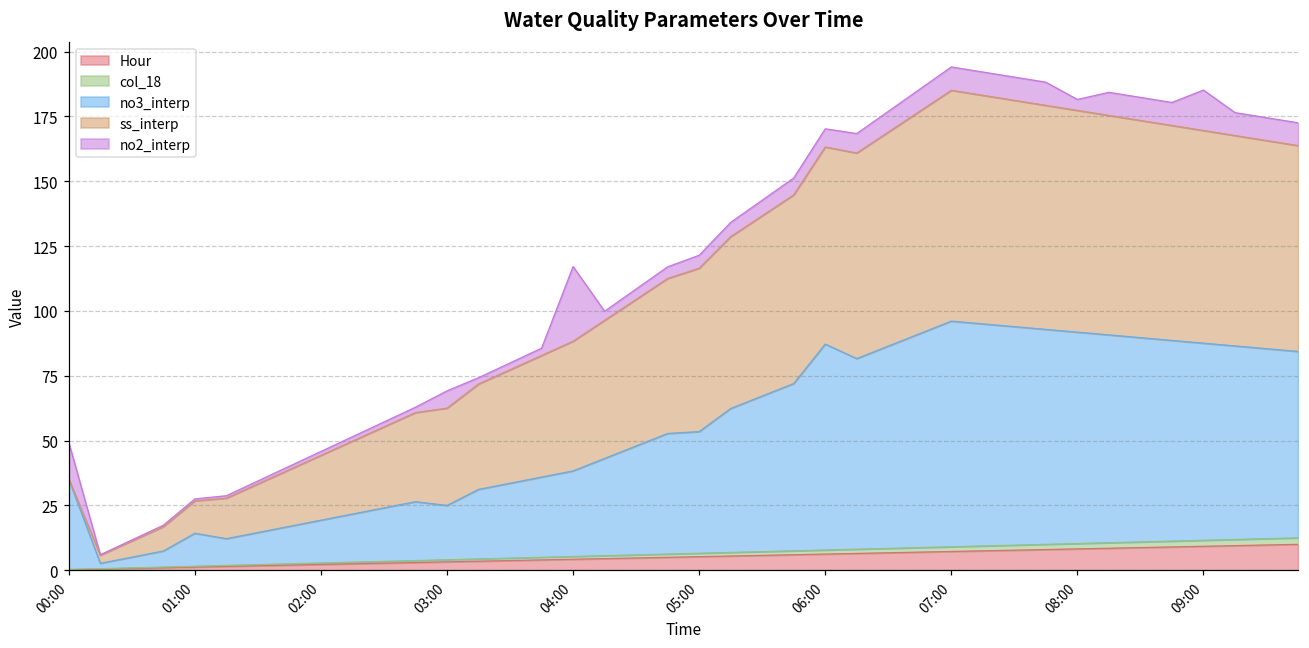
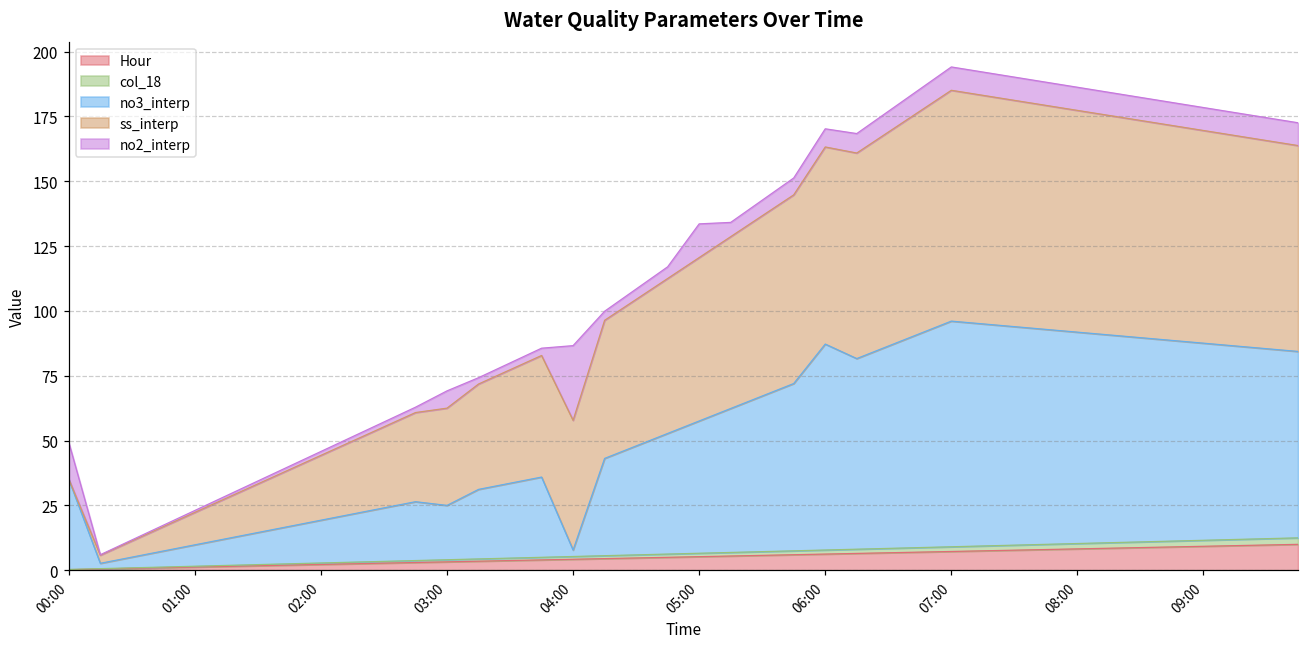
  {
    "col_18": {
      "05:00": 1,
      "06:00": 2,
      "07:00": 2,
      "08:00": 2,
      "09:00": 2
    },
    "no3_interp": {
-     "01:00": 13,
+     "01:00": 8,
      "02:00": 17,
      "03:00": 21,
-     "04:00": 33,
-     "05:00": 47,
+     "04:00": 3,
+     "05:00": 51,
      "06:00": 79,
      "07:00": 87,
      "08:00": 82,
      "09:00": 76
    },
    "no2_interp": {
      "00:00": 14,
      "02:00": 2,
      "03:00": 7,
      "04:00": 29,
-     "05:00": 5,
+     "05:00": 13,
      "06:00": 7,
      "07:00": 9,
-     "08:00": 4,
-     "09:00": 16
+     "08:00": 9,
+     "09:00": 9
    }
  }
